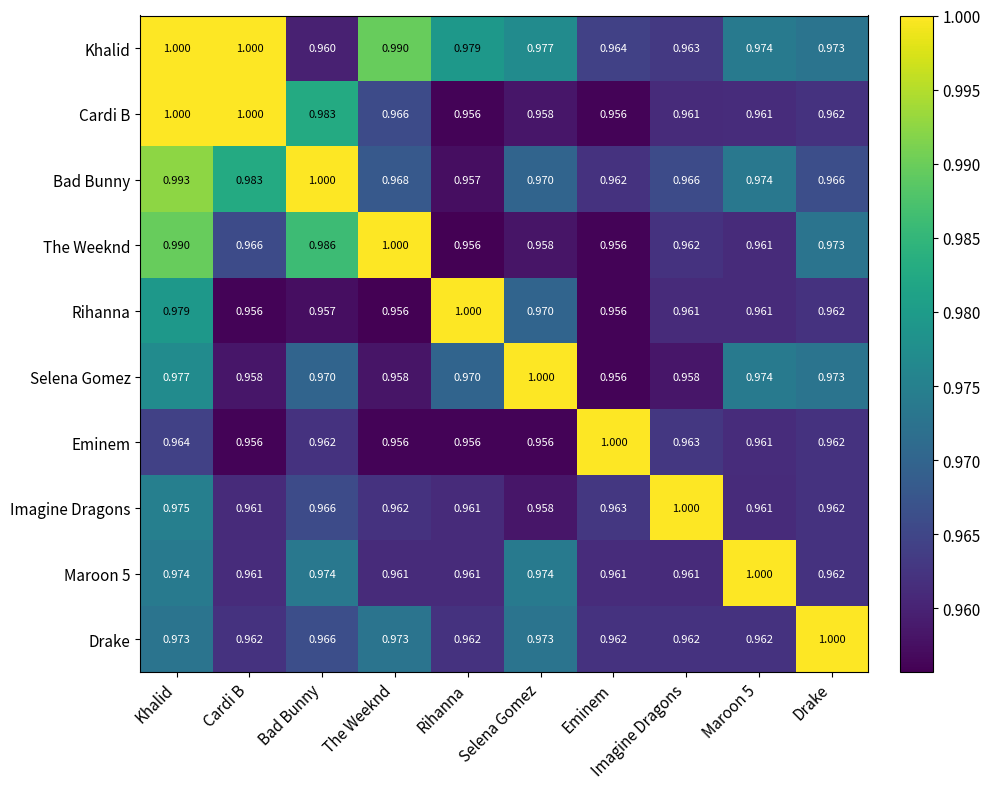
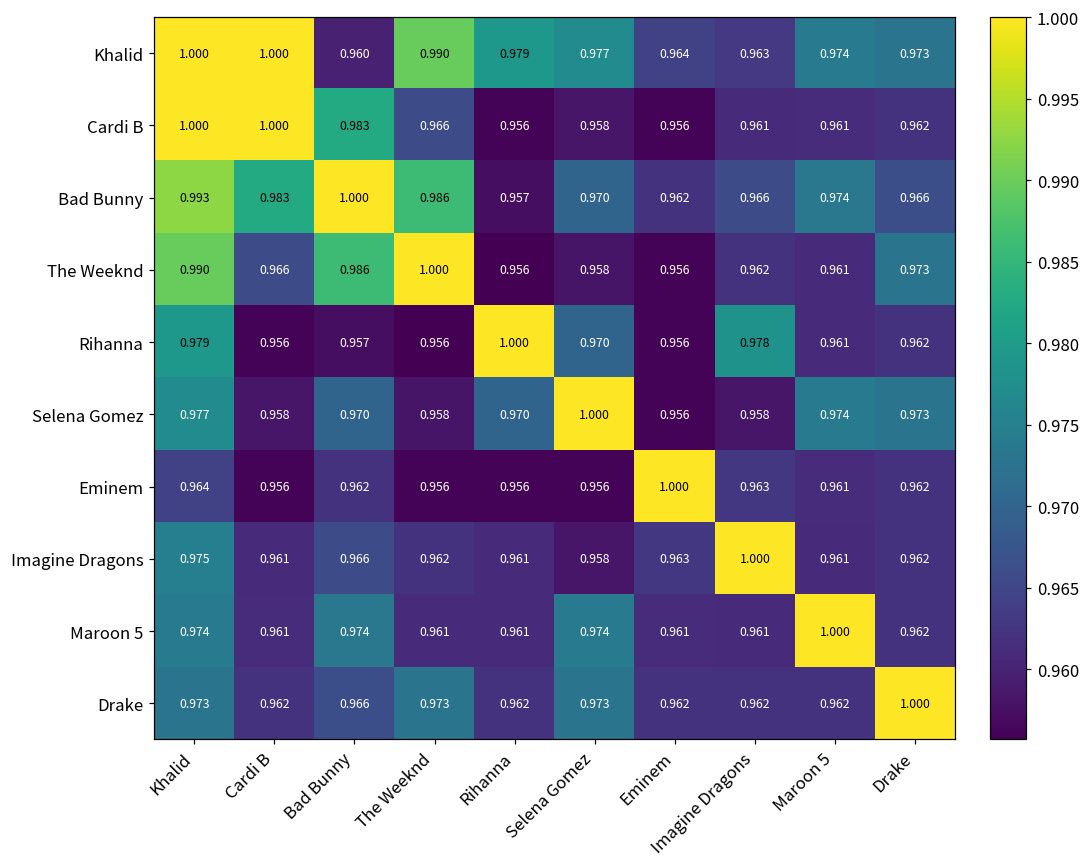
  {
    "Khalid": {
      "Khalid": 1.000,
      "Cardi B": 1.000,
      "Bad Bunny": 0.960,
      "The Weeknd": 0.990,
      "Rihanna": 0.979,
      "Selena Gomez": 0.977,
      "Eminem": 0.964,
      "Imagine Dragons": 0.963,
      "Maroon 5": 0.974,
      "Drake": 0.973
    },
    "Cardi B": {
      "Khalid": 1.000,
      "Cardi B": 1.000,
      "Bad Bunny": 0.983,
      "The Weeknd": 0.966,
      "Rihanna": 0.956,
      "Selena Gomez": 0.958,
      "Eminem": 0.956,
      "Imagine Dragons": 0.961,
      "Maroon 5": 0.961,
      "Drake": 0.962
    },
    "Bad Bunny": {
      "Khalid": 0.993,
      "Cardi B": 0.983,
      "Bad Bunny": 1.000,
-     "The Weeknd": 0.968,
+     "The Weeknd": 0.986,
      "Rihanna": 0.957,
      "Selena Gomez": 0.970,
      "Eminem": 0.962,
      "Imagine Dragons": 0.966,
      "Maroon 5": 0.974,
      "Drake": 0.966
    },
    "The Weeknd": {
      "Khalid": 0.990,
      "Cardi B": 0.966,
      "Bad Bunny": 0.986,
      "The Weeknd": 1.000,
      "Rihanna": 0.956,
      "Selena Gomez": 0.958,
      "Eminem": 0.956,
      "Imagine Dragons": 0.962,
      "Maroon 5": 0.961,
      "Drake": 0.973
    },
    "Rihanna": {
      "Khalid": 0.979,
      "Cardi B": 0.956,
      "Bad Bunny": 0.957,
      "The Weeknd": 0.956,
      "Rihanna": 1.000,
      "Selena Gomez": 0.970,
      "Eminem": 0.956,
-     "Imagine Dragons": 0.961,
+     "Imagine Dragons": 0.978,
      "Maroon 5": 0.961,
      "Drake": 0.962
    },
    "Selena Gomez": {
      "Khalid": 0.977,
      "Cardi B": 0.958,
      "Bad Bunny": 0.970,
      "The Weeknd": 0.958,
      "Rihanna": 0.970,
      "Selena Gomez": 1.000,
      "Eminem": 0.956,
      "Imagine Dragons": 0.958,
      "Maroon 5": 0.974,
      "Drake": 0.973
    },
    "Eminem": {
      "Khalid": 0.964,
      "Cardi B": 0.956,
      "Bad Bunny": 0.962,
      "The Weeknd": 0.956,
      "Rihanna": 0.956,
      "Selena Gomez": 0.956,
      "Eminem": 1.000,
      "Imagine Dragons": 0.963,
      "Maroon 5": 0.961,
      "Drake": 0.962
    },
    "Imagine Dragons": {
      "Khalid": 0.975,
      "Cardi B": 0.961,
      "Bad Bunny": 0.966,
      "The Weeknd": 0.962,
      "Rihanna": 0.961,
      "Selena Gomez": 0.958,
      "Eminem": 0.963,
      "Imagine Dragons": 1.000,
      "Maroon 5": 0.961,
      "Drake": 0.962
    },
    "Maroon 5": {
      "Khalid": 0.974,
      "Cardi B": 0.961,
      "Bad Bunny": 0.974,
      "The Weeknd": 0.961,
      "Rihanna": 0.961,
      "Selena Gomez": 0.974,
      "Eminem": 0.961,
      "Imagine Dragons": 0.961,
      "Maroon 5": 1.000,
      "Drake": 0.962
    },
    "Drake": {
      "Khalid": 0.973,
      "Cardi B": 0.962,
      "Bad Bunny": 0.966,
      "The Weeknd": 0.973,
      "Rihanna": 0.962,
      "Selena Gomez": 0.973,
      "Eminem": 0.962,
      "Imagine Dragons": 0.962,
      "Maroon 5": 0.962,
      "Drake": 1.000
    }
  }
